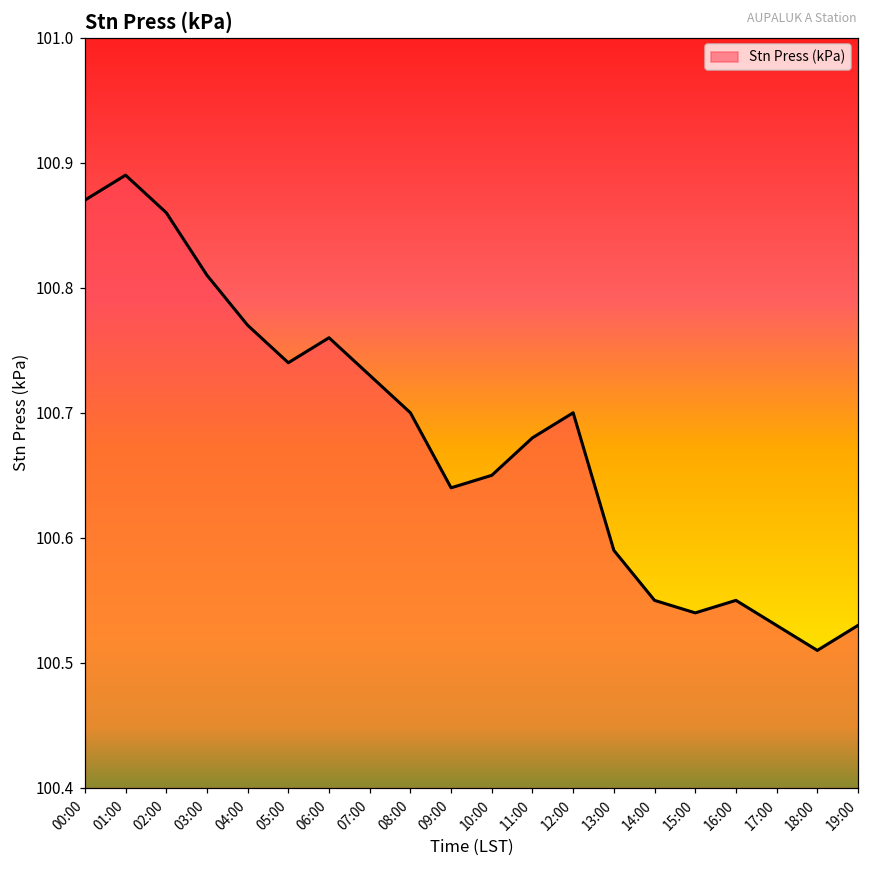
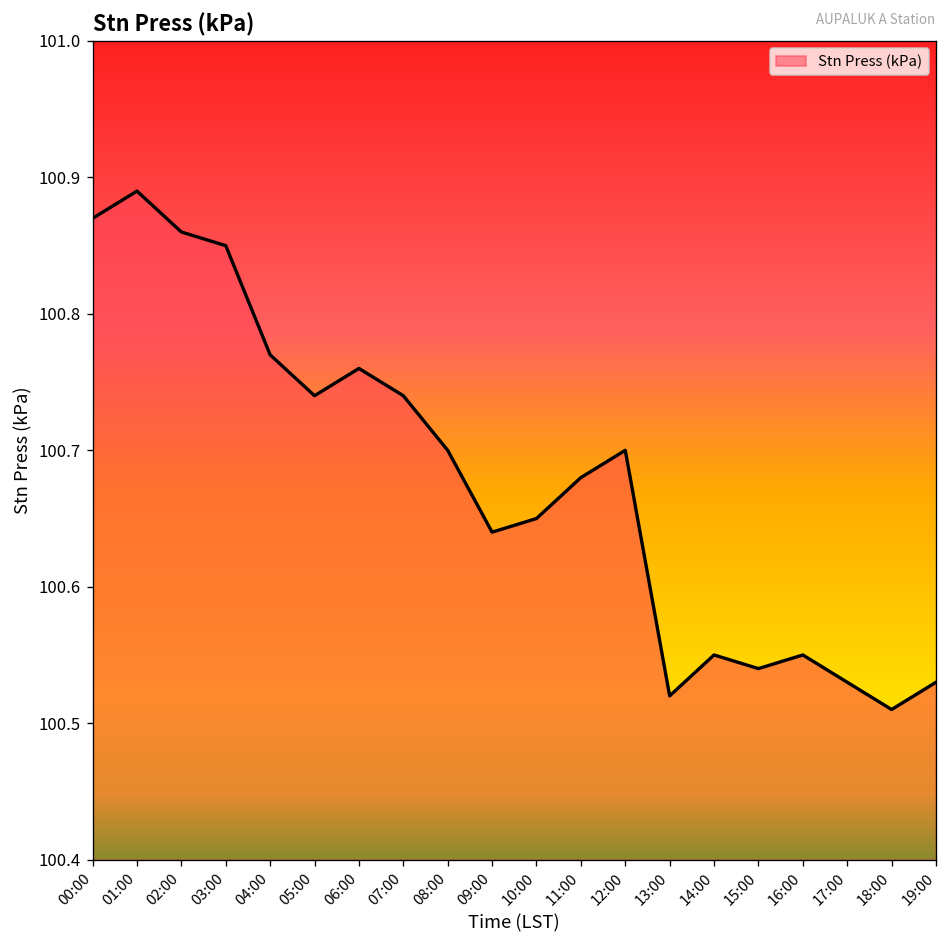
  {
    "00:00": 100.87,
    "01:00": 100.89,
    "02:00": 100.86,
-   "03:00": 100.81,
+   "03:00": 100.85,
    "04:00": 100.77,
    "05:00": 100.74,
    "06:00": 100.76,
-   "07:00": 100.73,
+   "07:00": 100.74,
    "08:00": 100.70,
    "09:00": 100.64,
    "10:00": 100.65,
    "11:00": 100.68,
    "12:00": 100.70,
-   "13:00": 100.59,
+   "13:00": 100.52,
    "14:00": 100.55,
    "15:00": 100.54,
    "16:00": 100.55,
    "17:00": 100.53,
    "18:00": 100.51,
    "19:00": 100.53
  }
